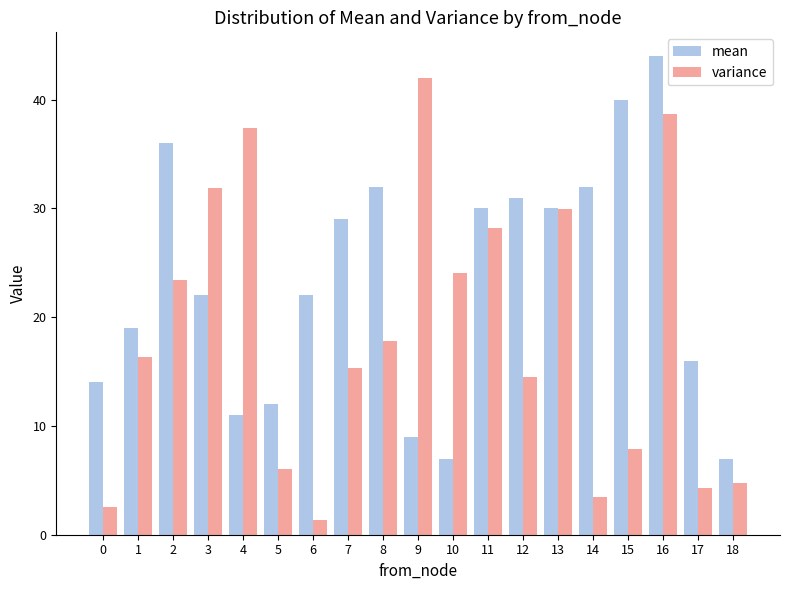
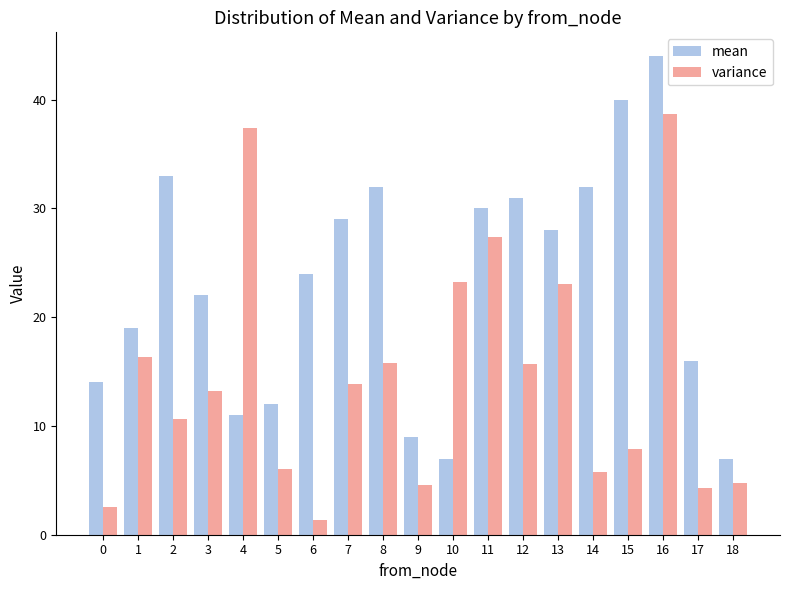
  {
    "mean": {
      "0": 14,
      "1": 19,
-     "2": 36,
+     "2": 33,
      "3": 22,
      "4": 11,
      "5": 12,
-     "6": 22,
+     "6": 24,
      "7": 29,
      "8": 32,
      "9": 9,
      "10": 7,
      "11": 30,
      "12": 31,
-     "13": 30,
+     "13": 28,
      "14": 32,
      "15": 40,
      "16": 44,
      "17": 16,
      "18": 7
    },
    "variance": {
      "0": 2.6,
      "1": 16.3,
-     "2": 23.4,
-     "3": 31.8,
+     "2": 10.6,
+     "3": 13.2,
      "4": 37.4,
      "5": 6.1,
      "6": 1.4,
-     "7": 15.3,
-     "8": 17.8,
-     "9": 42.0,
-     "10": 24.1,
-     "11": 28.2,
-     "12": 14.5,
-     "13": 30.0,
-     "14": 3.5,
+     "7": 13.8,
+     "8": 15.8,
+     "9": 4.6,
+     "10": 23.3,
+     "11": 27.4,
+     "12": 15.7,
+     "13": 23.1,
+     "14": 5.8,
      "15": 7.9,
      "16": 38.7,
      "17": 4.3,
      "18": 4.8
    }
  }
